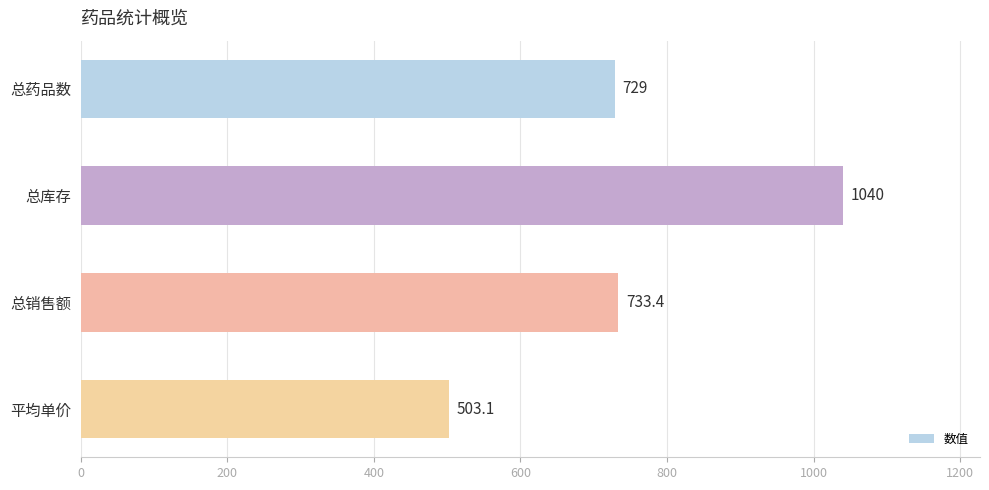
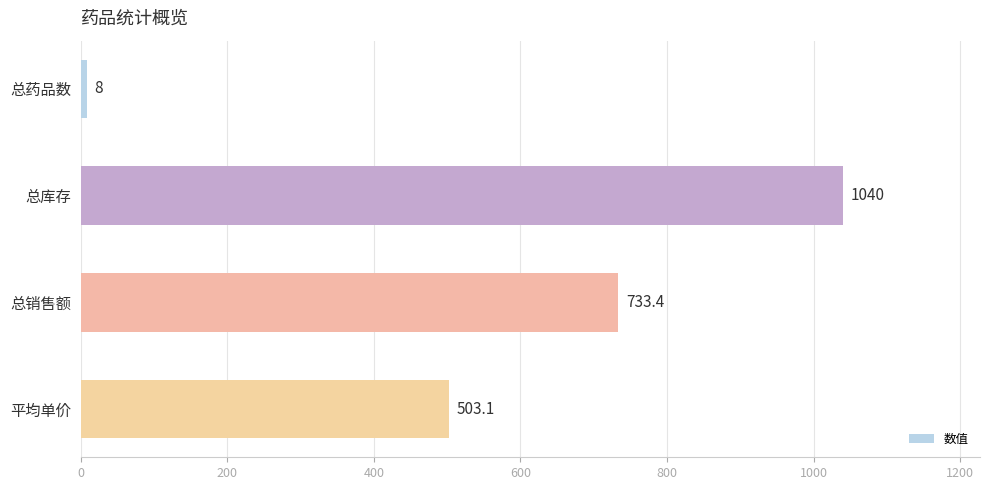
  {
-   "总药品数": 729,
+   "总药品数": 8,
    "总库存": 1040,
    "总销售额": 733.4,
    "平均单价": 503.1
  }
